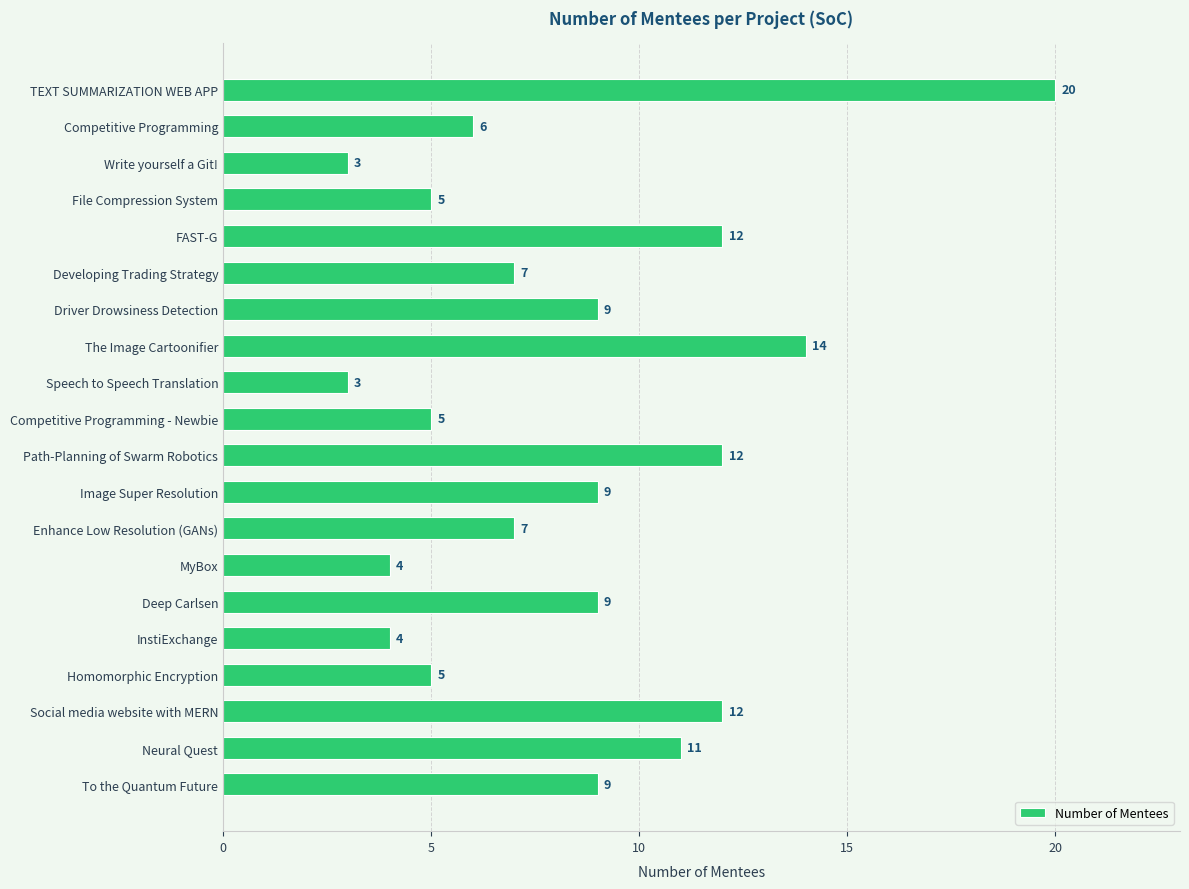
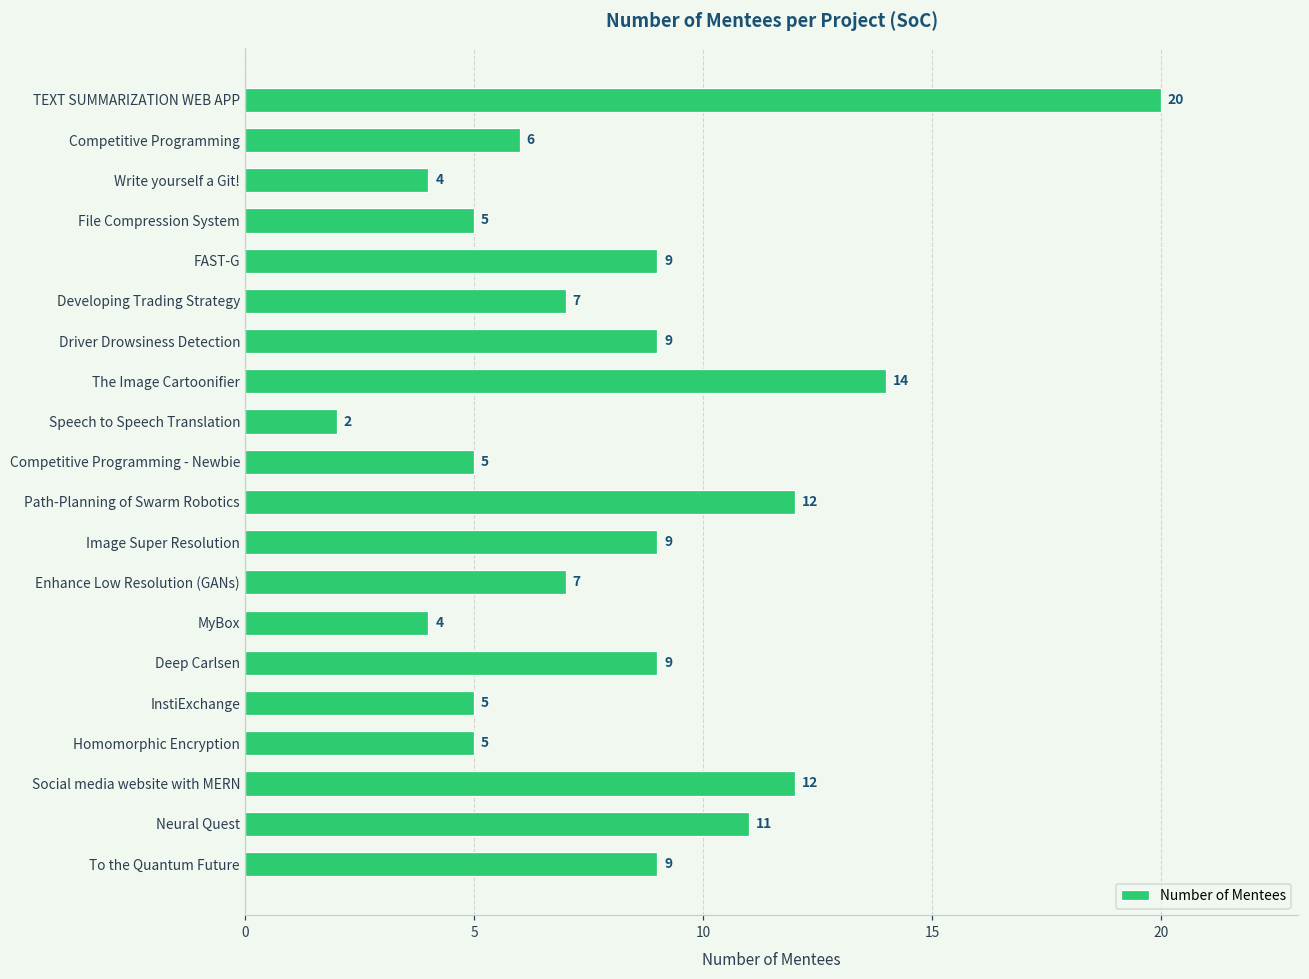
  {
    "TEXT SUMMARIZATION WEB APP": 20,
    "Competitive Programming": 6,
-   "Write yourself a Git!": 3,
+   "Write yourself a Git!": 4,
    "File Compression System": 5,
-   "FAST-G": 12,
+   "FAST-G": 9,
    "Developing Trading Strategy": 7,
    "Driver Drowsiness Detection": 9,
    "The Image Cartoonifier": 14,
-   "Speech to Speech Translation": 3,
+   "Speech to Speech Translation": 2,
    "Competitive Programming - Newbie": 5,
    "Path-Planning of Swarm Robotics": 12,
    "Image Super Resolution": 9,
    "Enhance Low Resolution (GANs)": 7,
    "MyBox": 4,
    "Deep Carlsen": 9,
-   "InstiExchange": 4,
+   "InstiExchange": 5,
    "Homomorphic Encryption": 5,
    "Social media website with MERN": 12,
    "Neural Quest": 11,
    "To the Quantum Future": 9
  }
